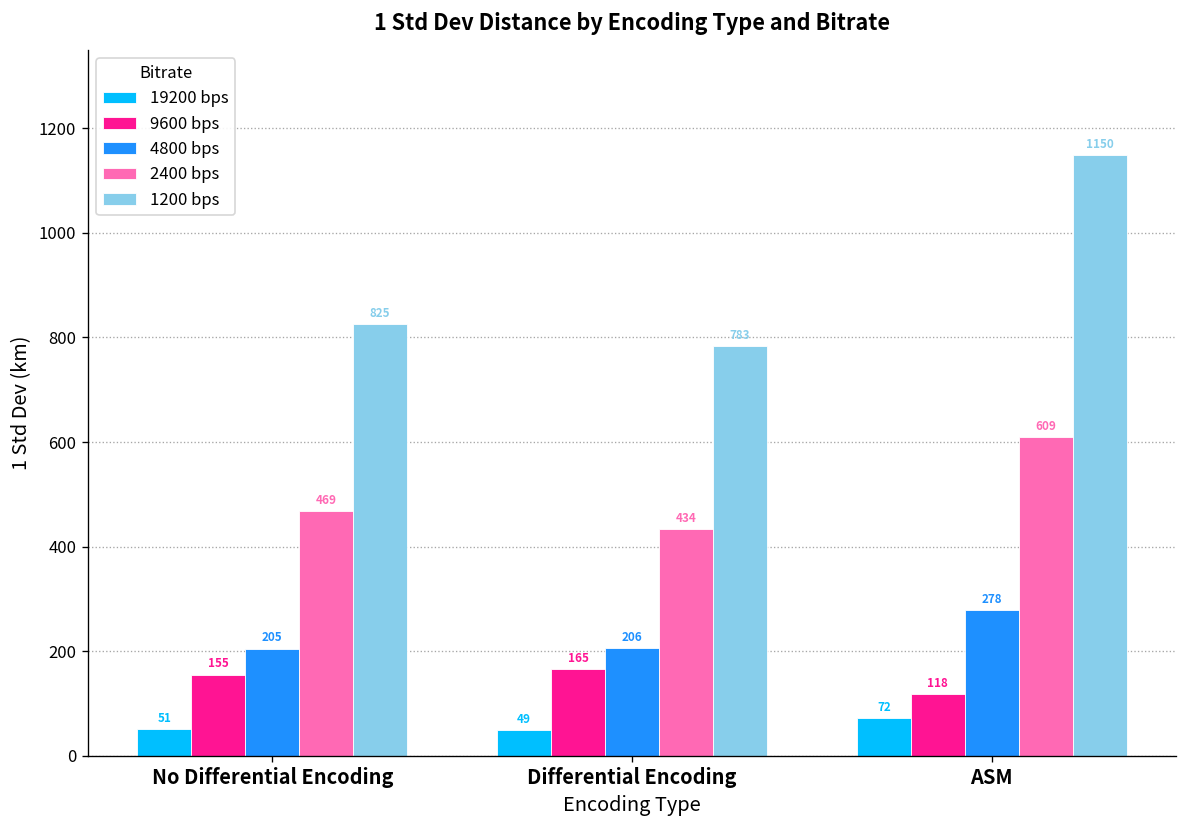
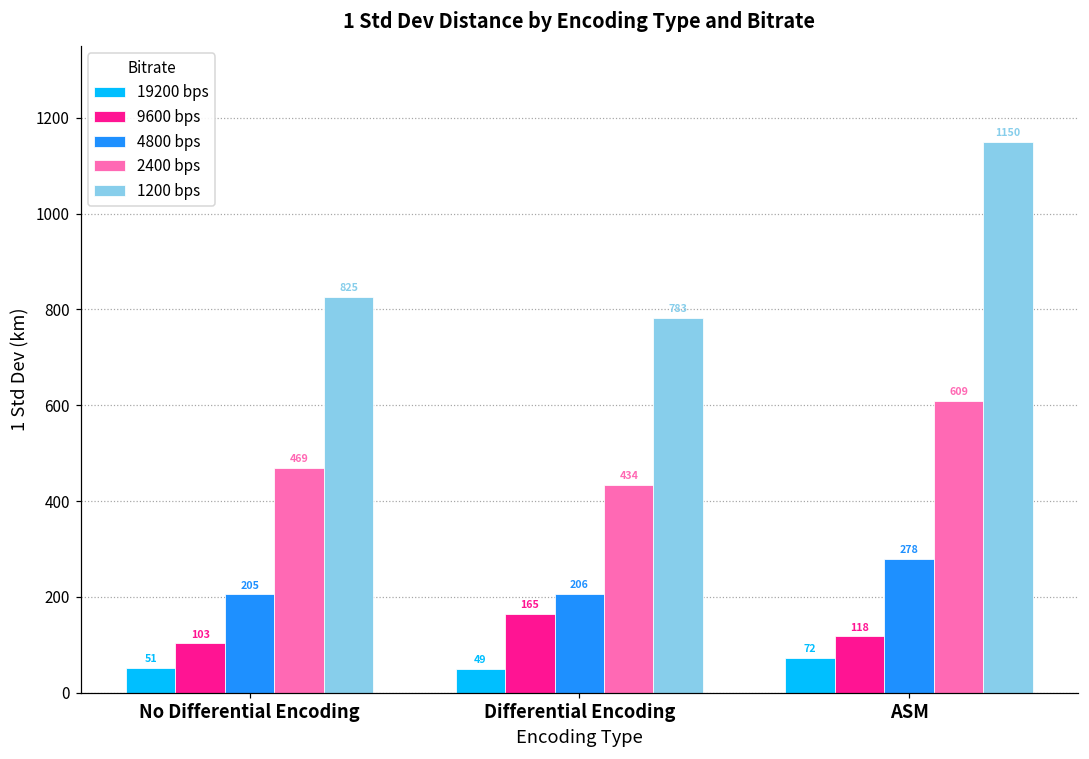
  {
    "9600 bps": {
-     "No Differential Encoding": 155,
+     "No Differential Encoding": 103,
      "Differential Encoding": 165,
      "ASM": 118
    },
    "2400 bps": {
      "No Differential Encoding": 469,
      "Differential Encoding": 434,
      "ASM": 609
    },
    "1200 bps": {
      "No Differential Encoding": 825,
      "Differential Encoding": 783,
      "ASM": 1150
    }
  }
